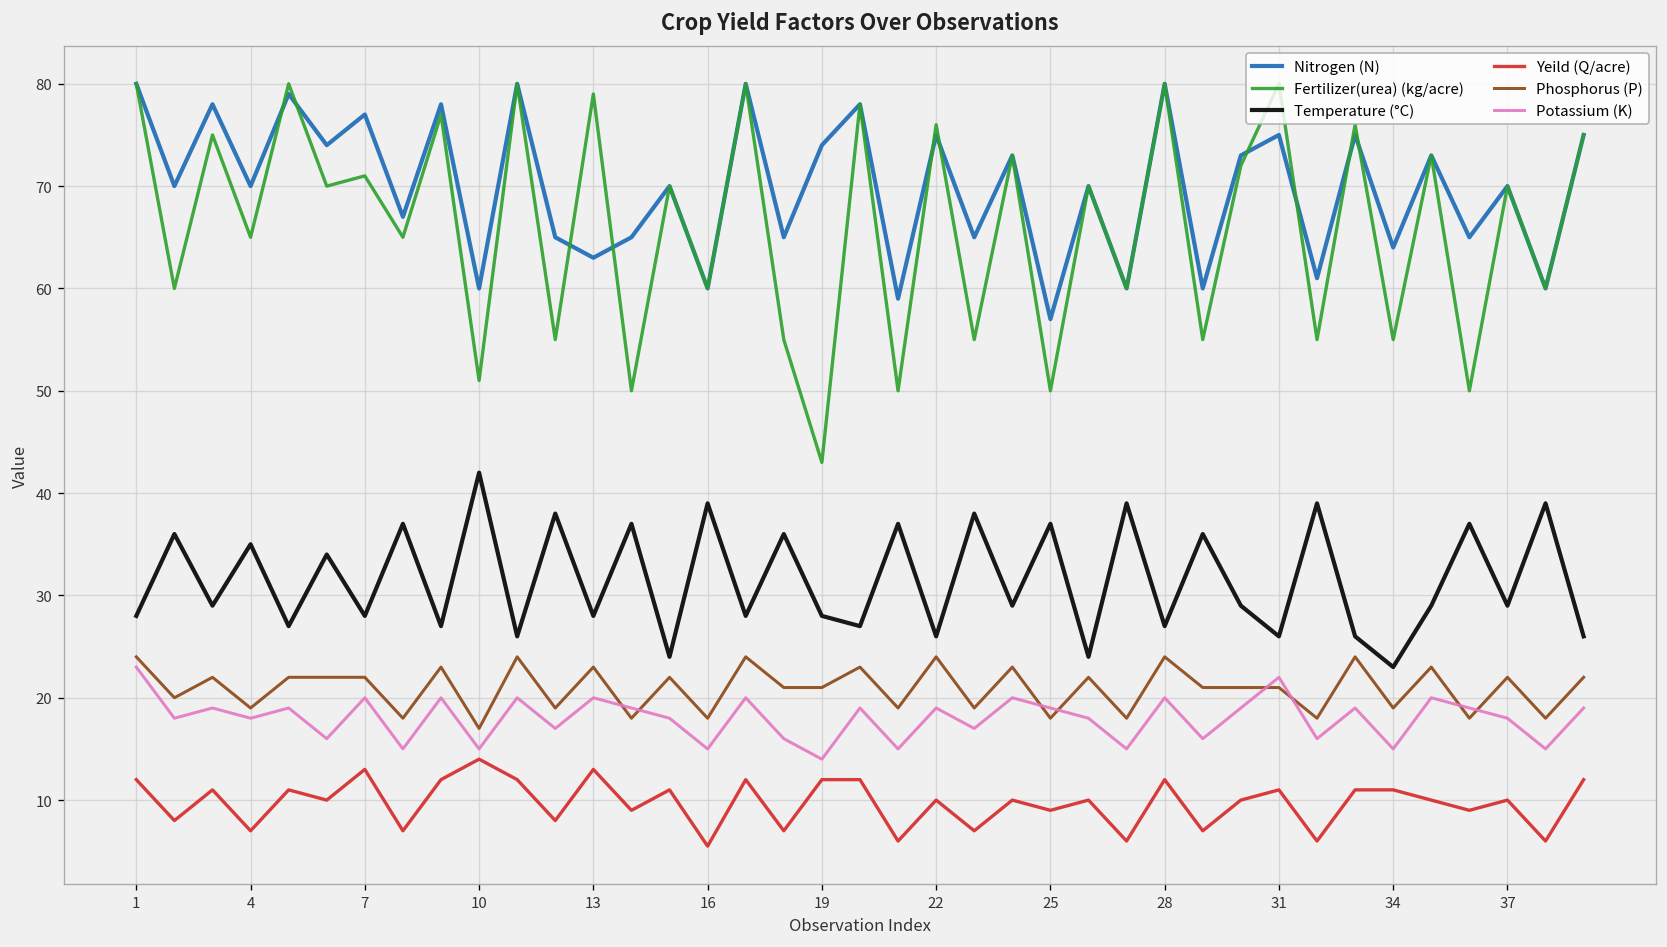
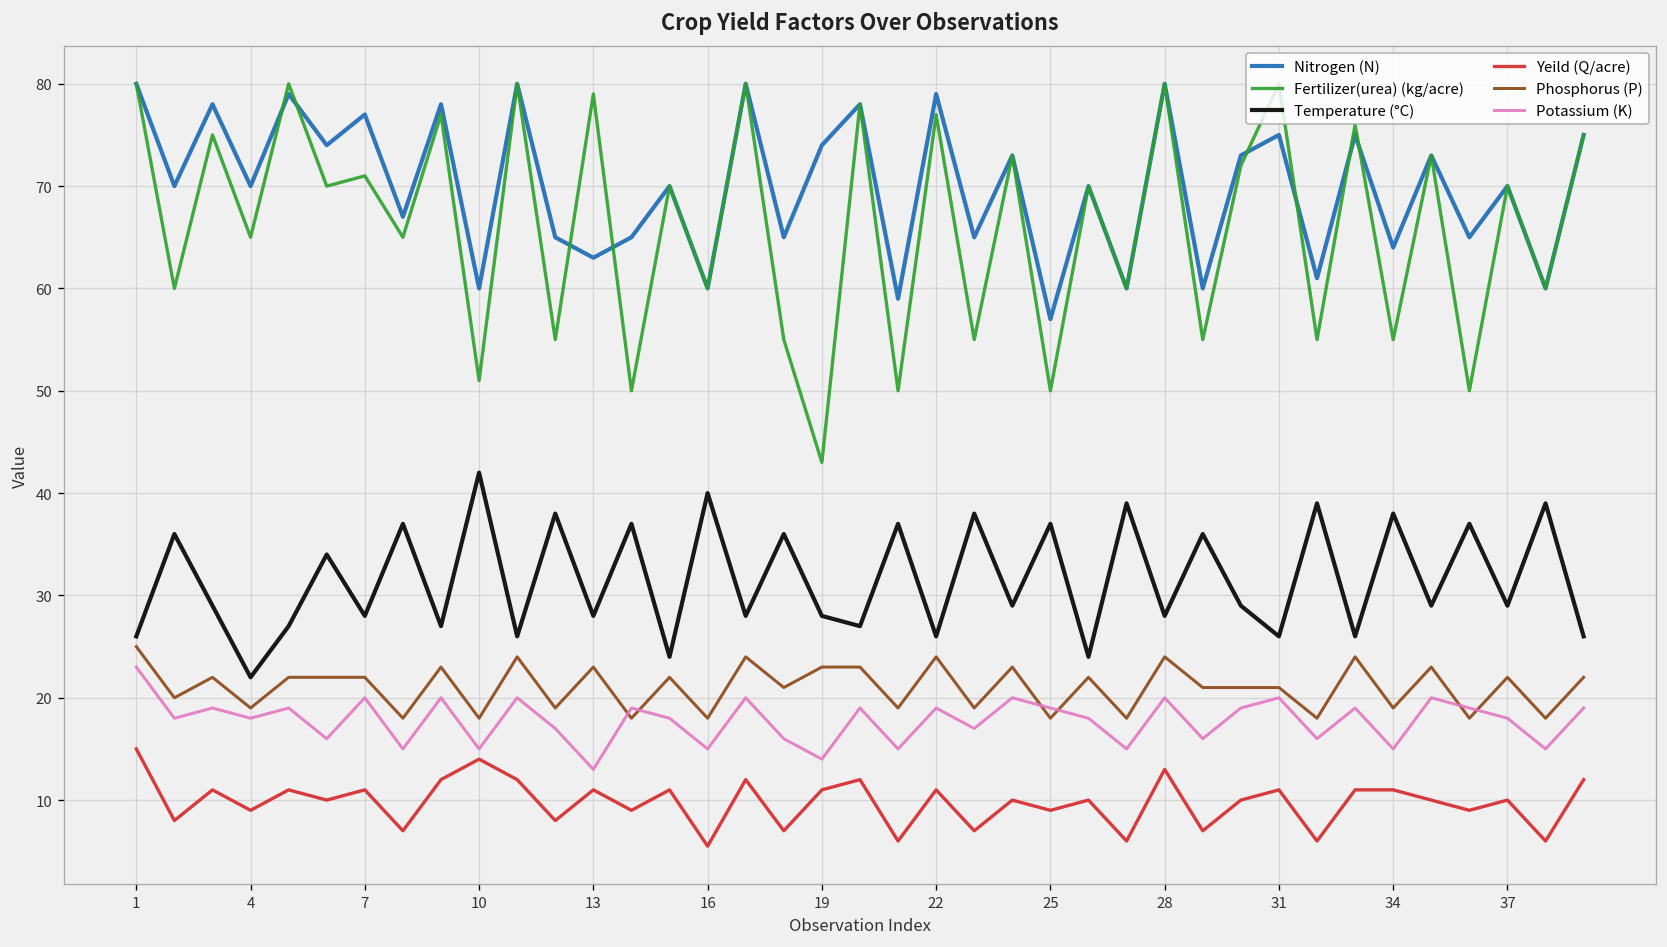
  {
    "Nitrogen (N)": {
      "4": 70,
      "7": 77,
      "10": 60,
      "13": 63,
      "19": 74,
-     "22": 75,
+     "22": 79,
      "25": 57,
      "31": 75,
      "34": 64
    },
    "Fertilizer(urea) (kg/acre)": {
      "4": 65,
      "7": 71,
      "10": 51,
      "13": 79,
      "19": 43,
-     "22": 76,
+     "22": 77,
      "25": 50,
      "34": 55
    },
    "Temperature (°C)": {
-     "1": 28,
-     "4": 35,
+     "1": 26,
+     "4": 22,
      "7": 28,
      "10": 42,
      "13": 28,
-     "16": 39,
+     "16": 40,
      "19": 28,
      "22": 26,
      "25": 37,
-     "28": 27,
+     "28": 28,
      "31": 26,
-     "34": 23,
+     "34": 38,
      "37": 29
    },
    "Yeild (Q/acre)": {
-     "1": 12,
-     "4": 7,
-     "7": 13,
+     "1": 15,
+     "4": 9,
+     "7": 11,
      "10": 14,
-     "13": 13,
+     "13": 11,
      "16": 6,
-     "19": 12,
-     "22": 10,
+     "19": 11,
+     "22": 11,
      "25": 9,
-     "28": 12,
+     "28": 13,
      "31": 11,
      "34": 11,
      "37": 10
    },
    "Phosphorus (P)": {
-     "1": 24,
+     "1": 25,
      "4": 19,
      "7": 22,
-     "10": 17,
+     "10": 18,
      "13": 23,
      "16": 18,
-     "19": 21,
+     "19": 23,
      "22": 24,
      "25": 18,
      "28": 24,
      "31": 21,
      "34": 19,
      "37": 22
    },
    "Potassium (K)": {
      "1": 23,
      "4": 18,
      "7": 20,
      "10": 15,
-     "13": 20,
+     "13": 13,
      "16": 15,
      "19": 14,
      "22": 19,
      "25": 19,
      "28": 20,
-     "31": 22,
+     "31": 20,
      "34": 15,
      "37": 18
    }
  }
